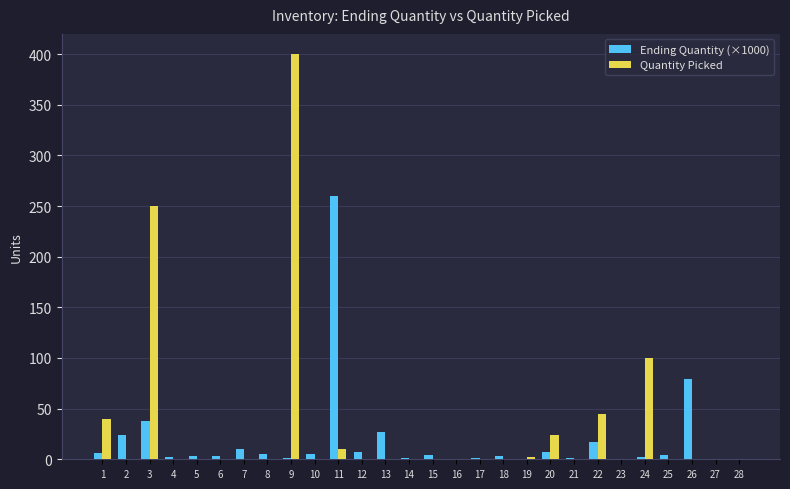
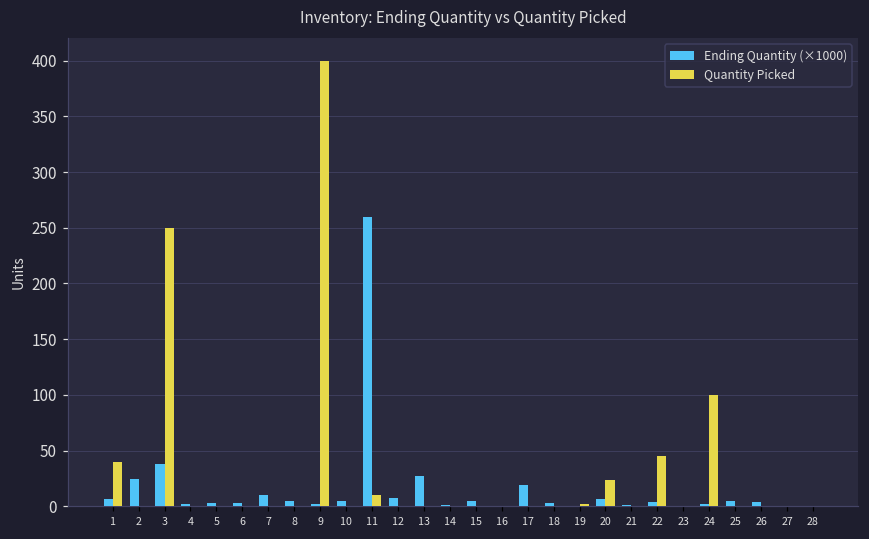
  {
    "Ending Quantity (×1000)": {
      "1": 7,
      "2": 24,
      "3": 38,
      "4": 2,
      "5": 3,
      "6": 3,
      "7": 10,
      "8": 5,
      "10": 5,
      "11": 260,
      "12": 8,
      "13": 27,
      "15": 5,
-     "17": 1,
+     "17": 19,
      "18": 3,
      "20": 7,
-     "22": 18,
+     "22": 4,
      "25": 4,
-     "26": 79
+     "26": 4
    },
    "Quantity Picked": {
      "1": 40,
      "2": 0,
      "3": 250,
      "4": 0,
      "5": 0,
      "6": 0,
      "7": 0,
      "8": 0,
      "9": 400,
      "10": 0,
      "11": 10,
      "12": 0,
      "13": 0,
      "14": 0,
      "15": 0,
      "16": 0,
      "17": 0,
      "18": 0,
      "20": 24,
      "21": 0,
      "22": 45,
      "23": 0,
      "24": 100,
      "25": 0,
      "26": 0,
      "27": 0,
      "28": 0
    }
  }
